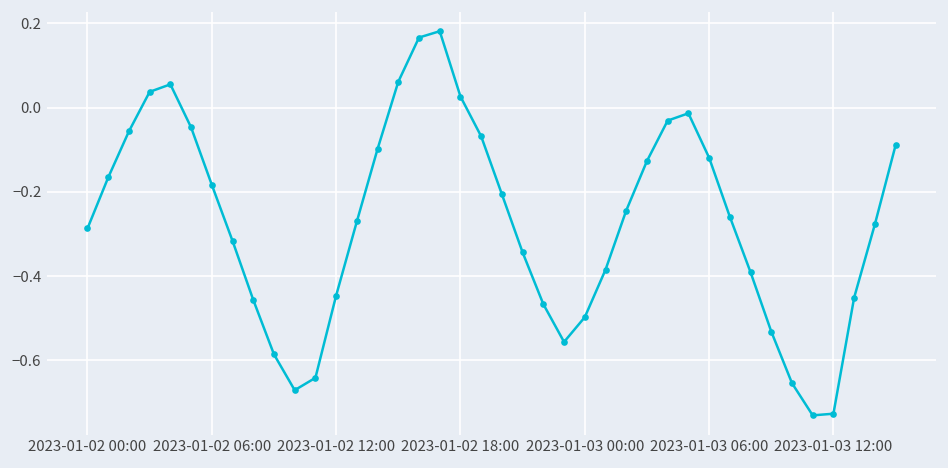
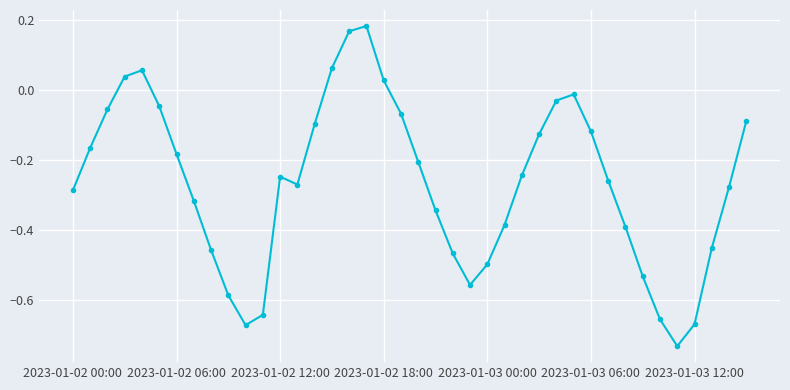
  {
    "2023-01-02 00:00": -0.29,
    "2023-01-02 06:00": -0.18,
-   "2023-01-02 12:00": -0.45,
+   "2023-01-02 12:00": -0.25,
    "2023-01-02 18:00": 0.03,
    "2023-01-03 00:00": -0.50,
    "2023-01-03 06:00": -0.12,
-   "2023-01-03 12:00": -0.73
+   "2023-01-03 12:00": -0.67
  }
